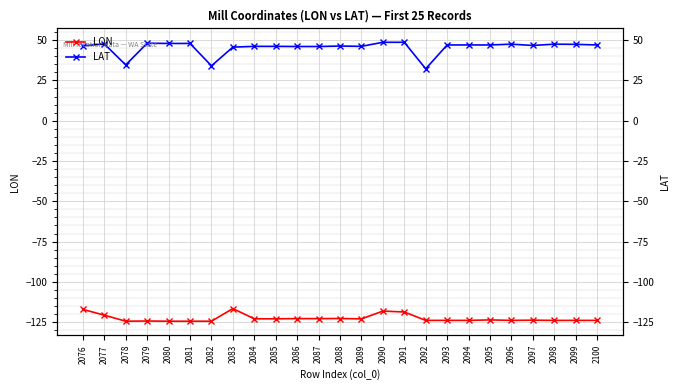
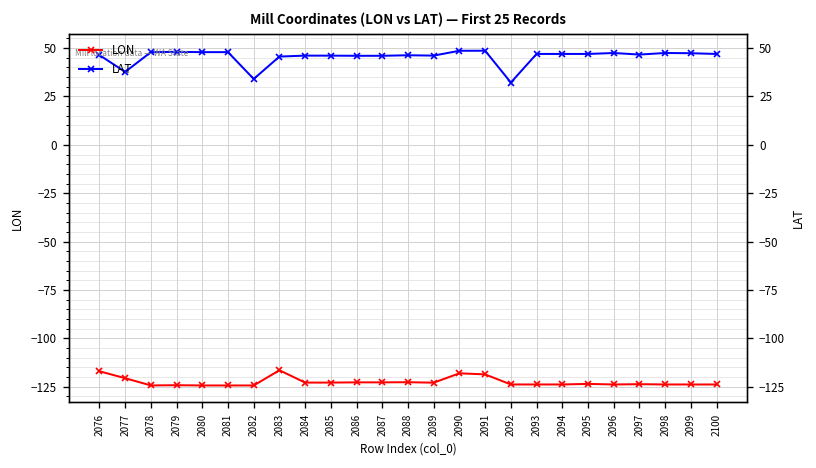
  {
    "LON": {
      "2076": -117,
      "2077": -121,
      "2078": -124,
      "2079": -124,
      "2080": -124,
      "2081": -124,
      "2082": -124,
      "2083": -117,
      "2084": -123,
      "2085": -123,
      "2086": -123,
      "2087": -123,
      "2088": -123,
      "2089": -123,
      "2090": -118,
      "2091": -119,
      "2092": -124,
      "2093": -124,
      "2094": -124,
      "2095": -124,
      "2096": -124,
      "2097": -124,
      "2098": -124,
      "2099": -124,
      "2100": -124
    },
    "LAT": {
      "2076": 46,
-     "2077": 48,
-     "2078": 35,
+     "2077": 38,
+     "2078": 48,
      "2079": 48,
      "2080": 48,
      "2081": 48,
      "2082": 34,
      "2083": 46,
      "2084": 46,
      "2085": 46,
      "2086": 46,
      "2087": 46,
      "2088": 46,
      "2089": 46,
      "2090": 49,
      "2091": 49,
      "2092": 32,
      "2093": 47,
      "2094": 47,
      "2095": 47,
      "2096": 47,
      "2097": 47,
      "2098": 47,
      "2099": 47,
      "2100": 47
    }
  }
